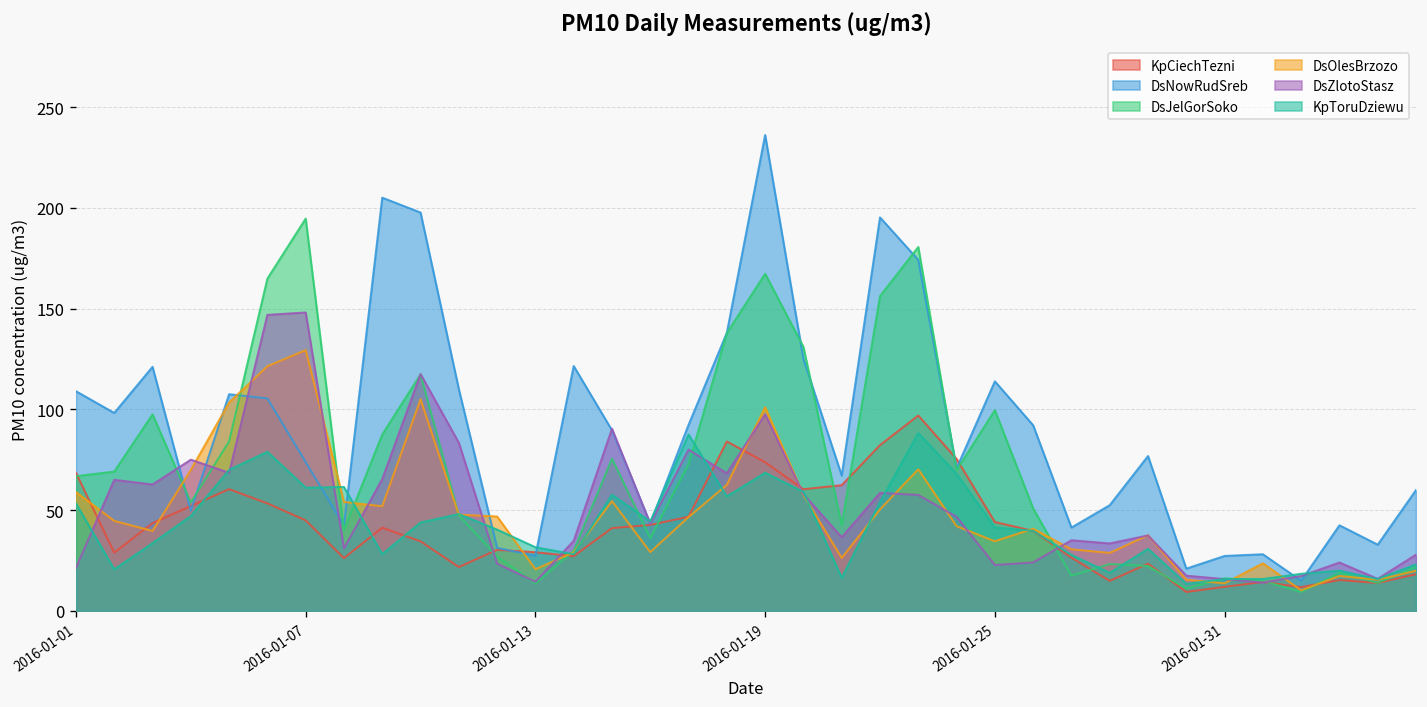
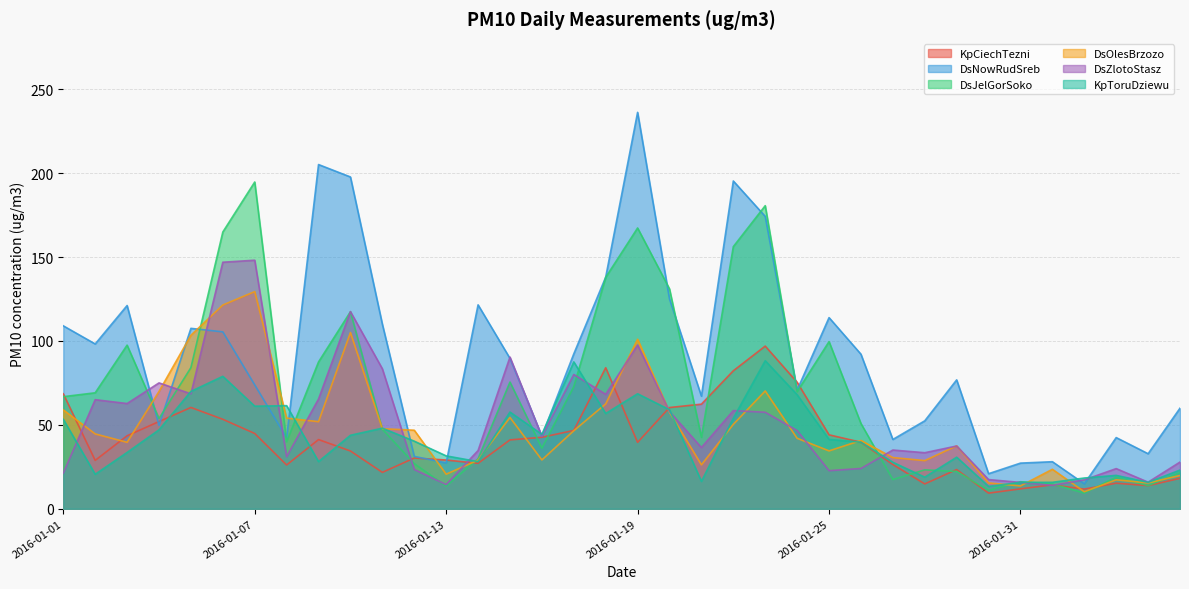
  {
    "KpCiechTezni": {
      "2016-01-01": 69,
      "2016-01-07": 45,
      "2016-01-13": 29,
-     "2016-01-19": 74,
+     "2016-01-19": 40,
      "2016-01-25": 44,
      "2016-01-31": 12
    },
    "DsNowRudSreb": {
      "2016-01-01": 109,
      "2016-01-07": 74,
      "2016-01-13": 27,
      "2016-01-19": 236,
      "2016-01-25": 114,
      "2016-01-31": 27
    },
    "DsOlesBrzozo": {
      "2016-01-01": 59,
      "2016-01-07": 129,
      "2016-01-13": 21,
      "2016-01-19": 101,
      "2016-01-25": 35,
      "2016-01-31": 14
    },
    "DsZlotoStasz": {
      "2016-01-01": 21,
      "2016-01-07": 148,
      "2016-01-19": 98,
      "2016-01-25": 23
    }
  }
